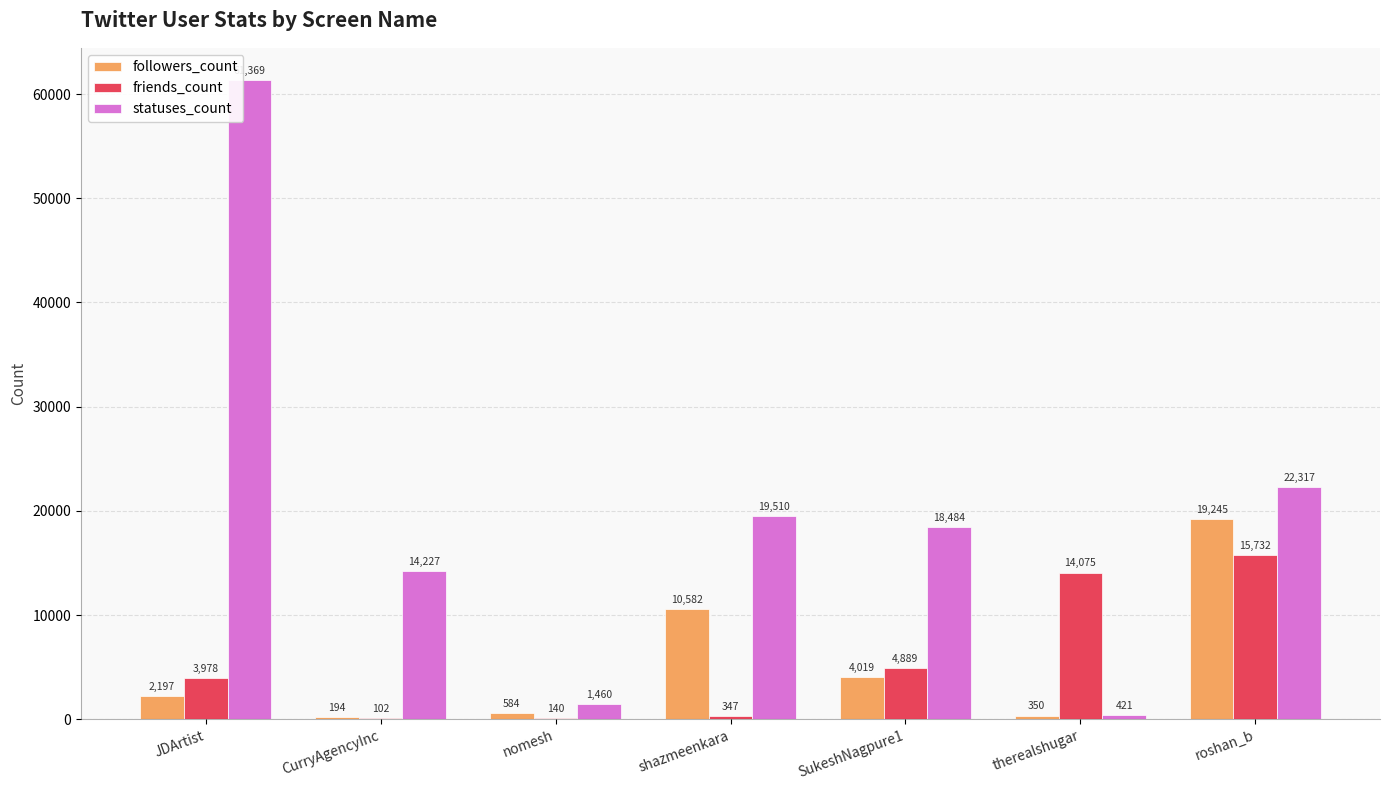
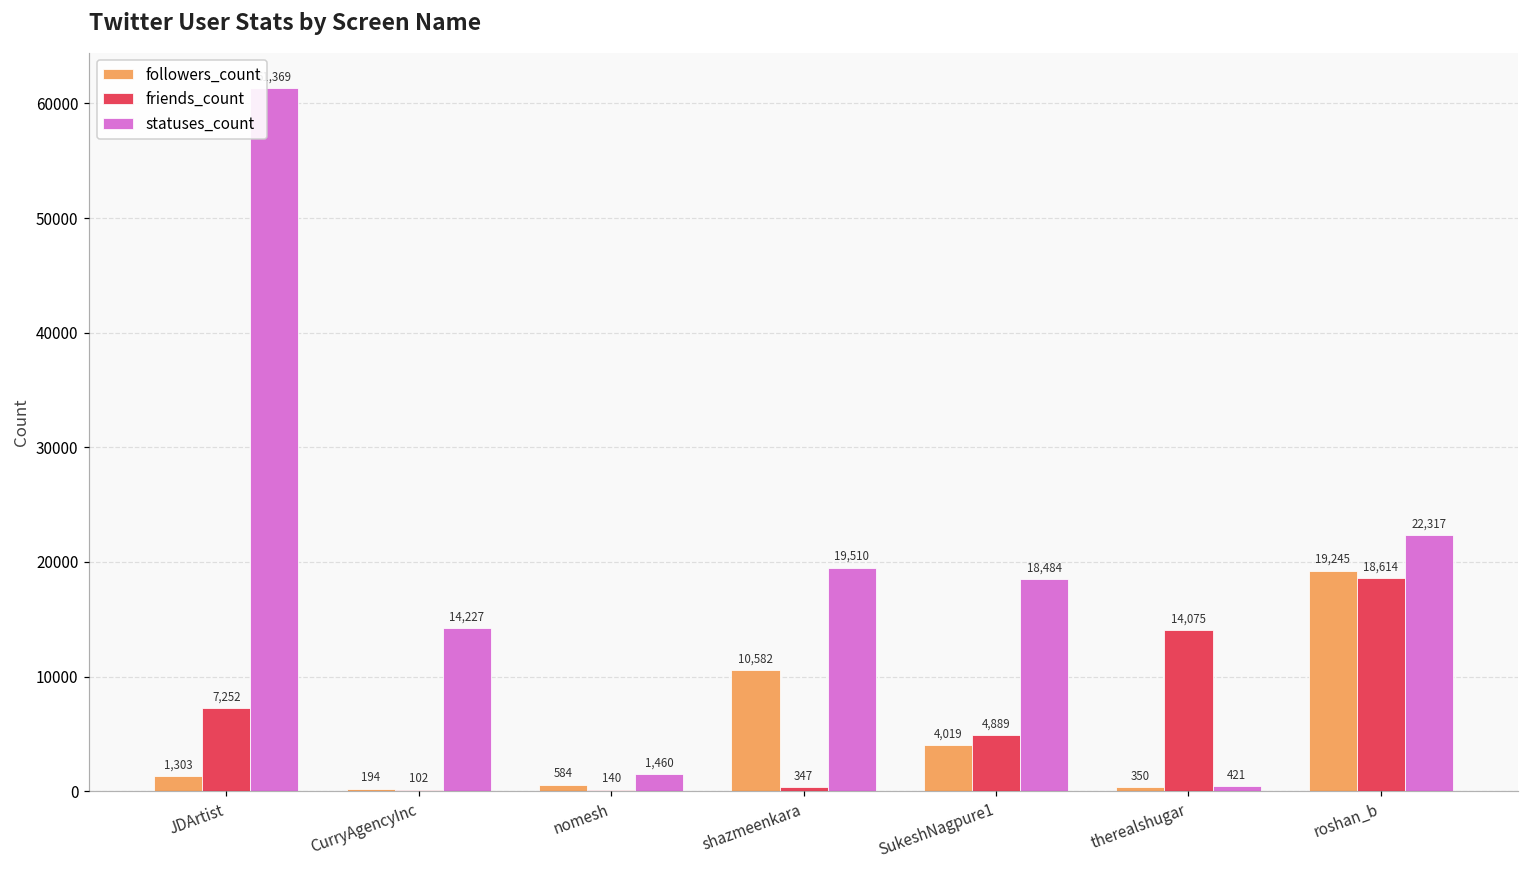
  {
    "followers_count": {
-     "JDArtist": "2,197",
+     "JDArtist": "1,303",
      "CurryAgencyInc": "194",
      "nomesh": "584",
      "shazmeenkara": "10,582",
      "SukeshNagpure1": "4,019",
      "therealshugar": "350",
      "roshan_b": "19,245"
    },
    "friends_count": {
-     "JDArtist": "3,978",
+     "JDArtist": "7,252",
      "CurryAgencyInc": "102",
      "nomesh": "140",
      "shazmeenkara": "347",
      "SukeshNagpure1": "4,889",
      "therealshugar": "14,075",
-     "roshan_b": "15,732"
+     "roshan_b": "18,614"
    },
    "statuses_count": {
      "CurryAgencyInc": "14,227",
      "nomesh": "1,460",
      "shazmeenkara": "19,510",
      "SukeshNagpure1": "18,484",
      "therealshugar": "421",
      "roshan_b": "22,317"
    }
  }
